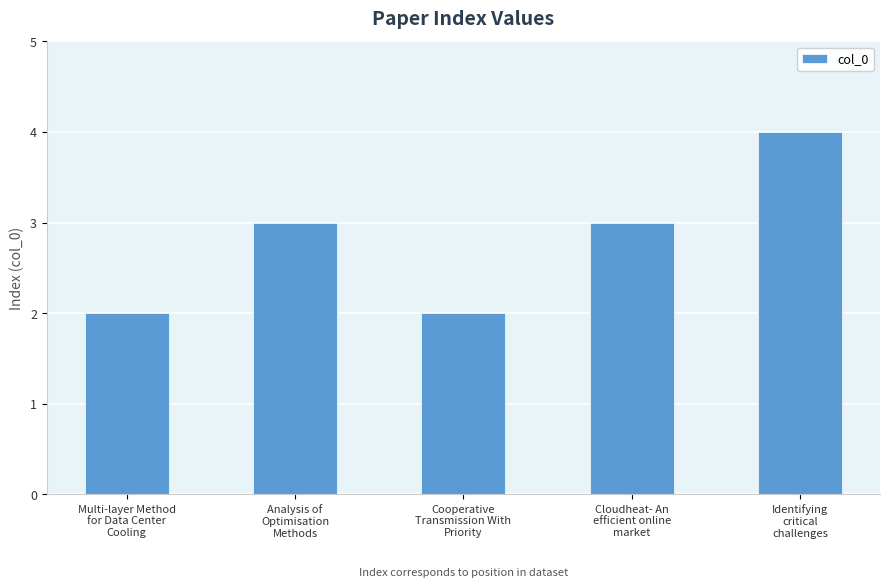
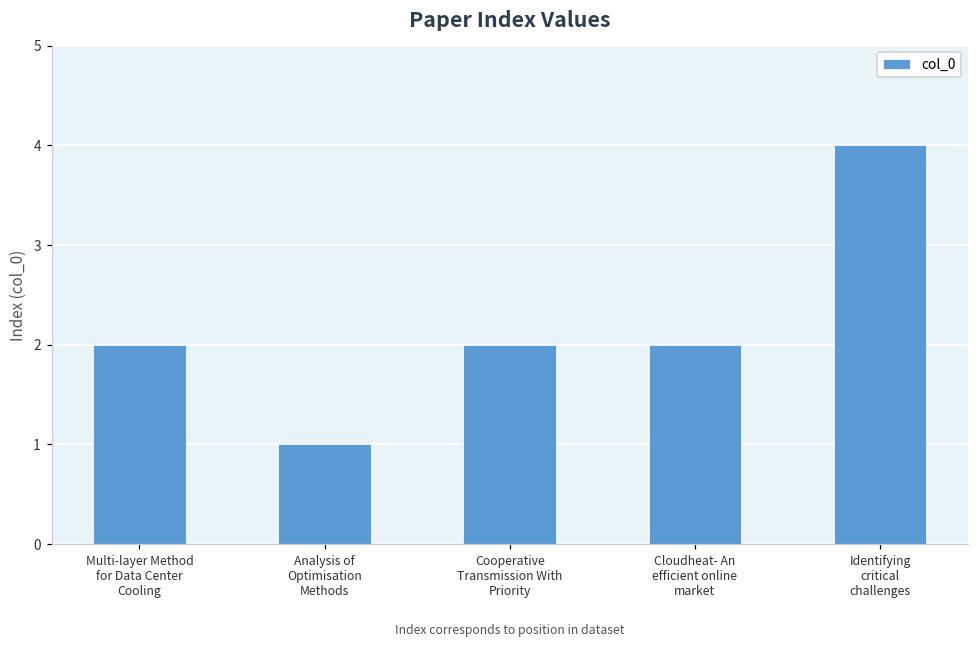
  {
    "Multi-layer Method for Data Center Cooling": 2,
-   "Analysis of Optimisation Methods": 3,
+   "Analysis of Optimisation Methods": 1,
    "Cooperative Transmission With Priority": 2,
-   "Cloudheat- An efficient online market": 3,
+   "Cloudheat- An efficient online market": 2,
    "Identifying critical challenges": 4
  }
